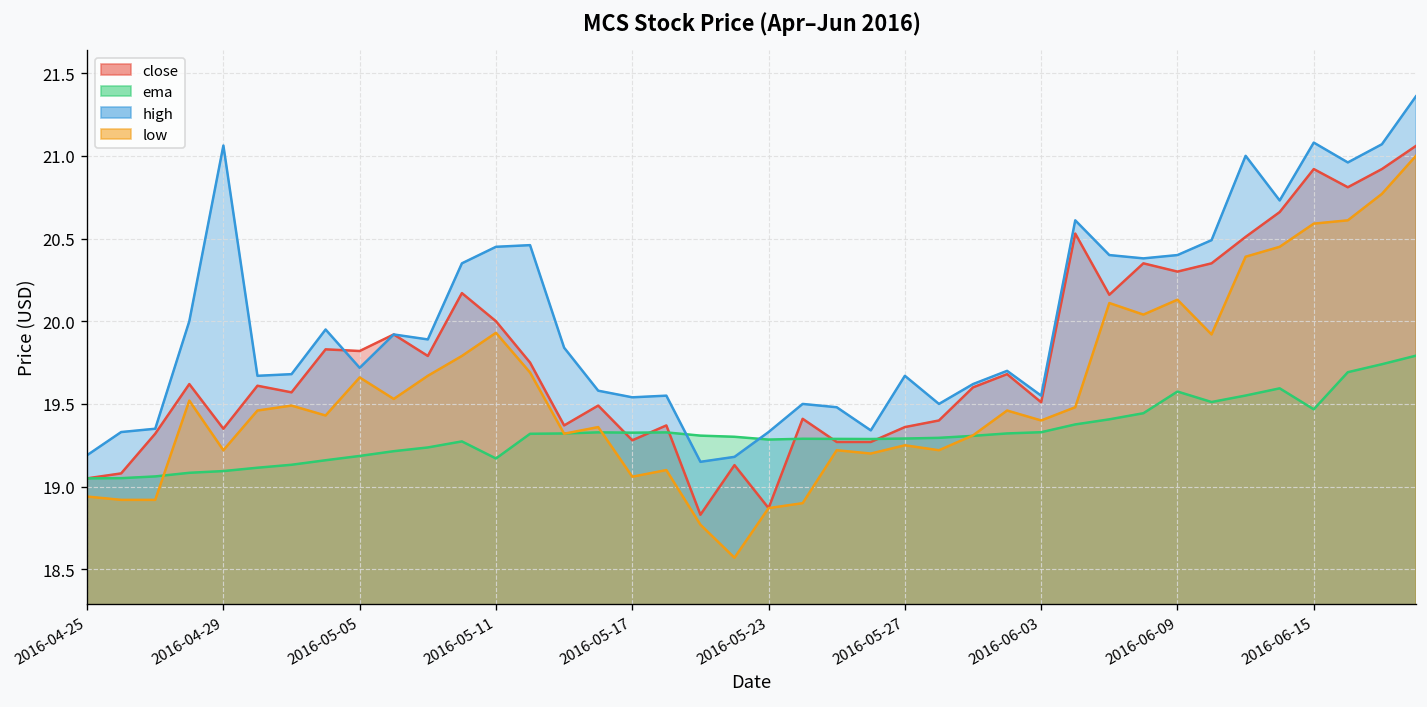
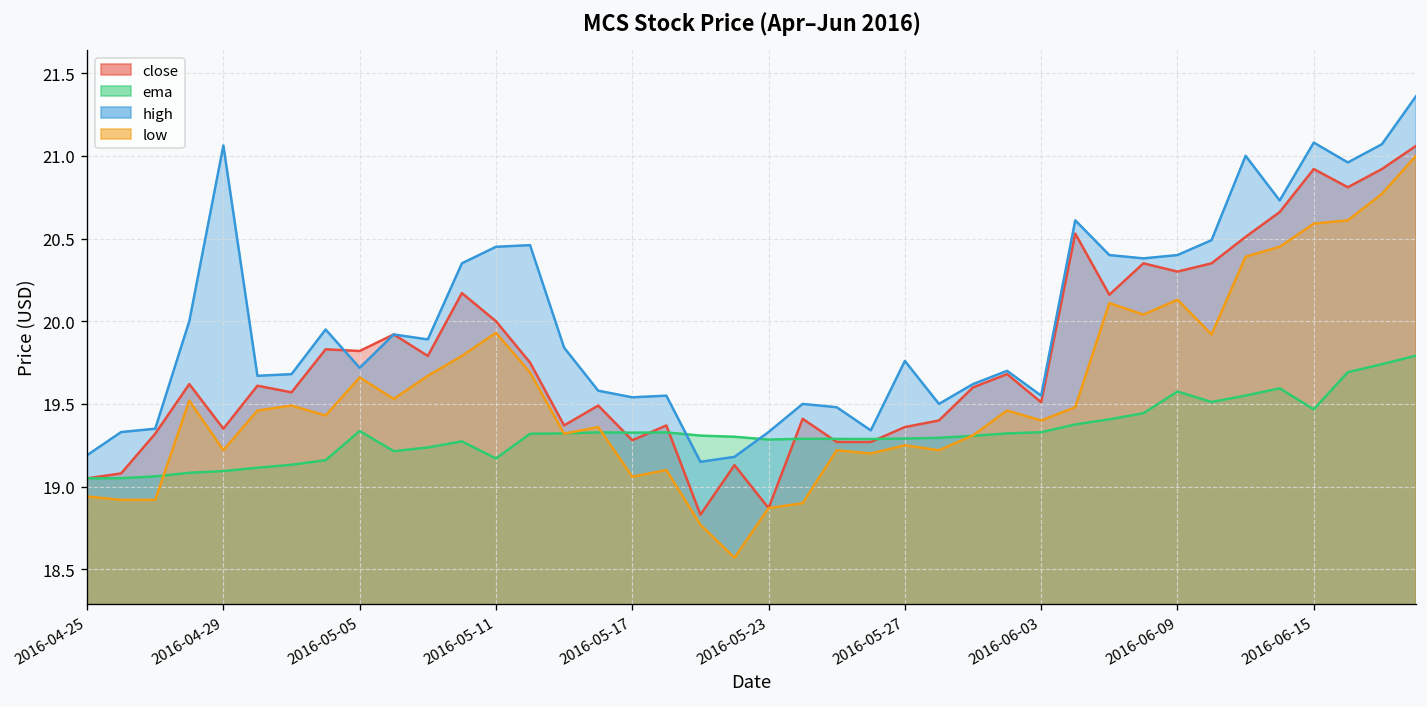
  {
    "ema": {
      "2016-04-29": 19.09,
-     "2016-05-05": 19.19,
+     "2016-05-05": 19.34,
      "2016-05-11": 19.17,
      "2016-05-17": 19.33,
      "2016-05-23": 19.28,
      "2016-05-27": 19.29,
      "2016-06-03": 19.33,
      "2016-06-09": 19.57,
      "2016-06-15": 19.47
    },
    "high": {
      "2016-04-25": 19.19,
      "2016-04-29": 21.06,
      "2016-05-05": 19.72,
      "2016-05-11": 20.45,
      "2016-05-17": 19.54,
      "2016-05-23": 19.33,
-     "2016-05-27": 19.67,
+     "2016-05-27": 19.76,
      "2016-06-03": 19.55,
      "2016-06-09": 20.40,
      "2016-06-15": 21.08
    }
  }
